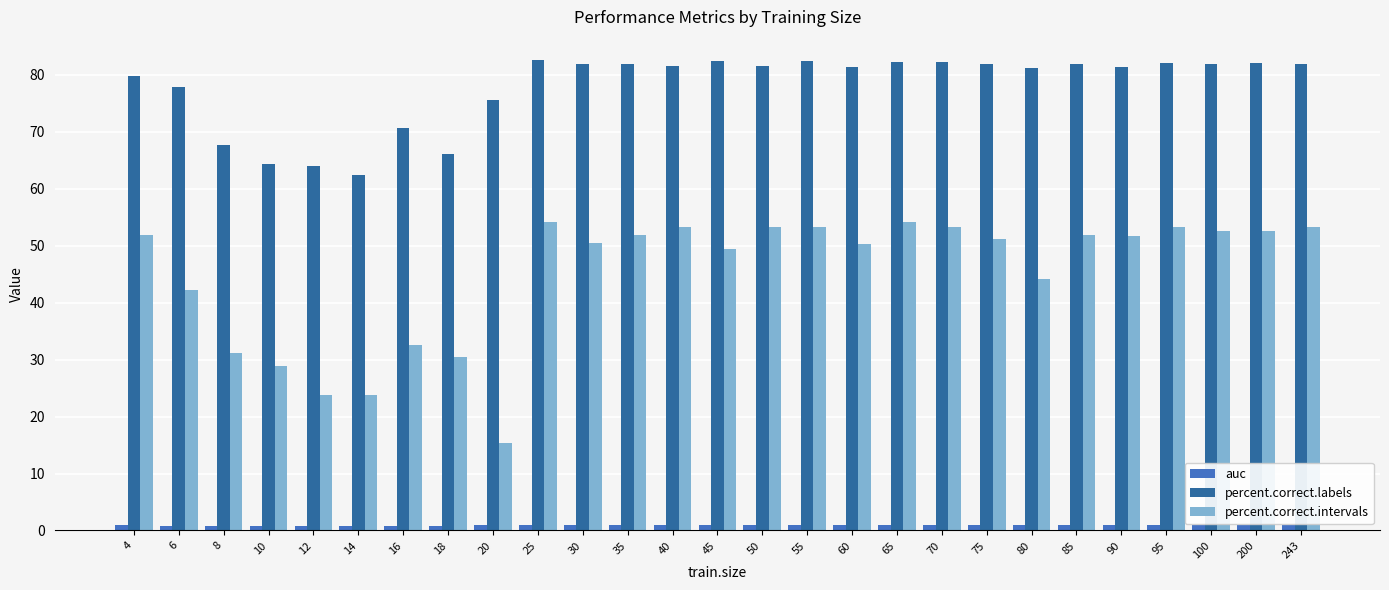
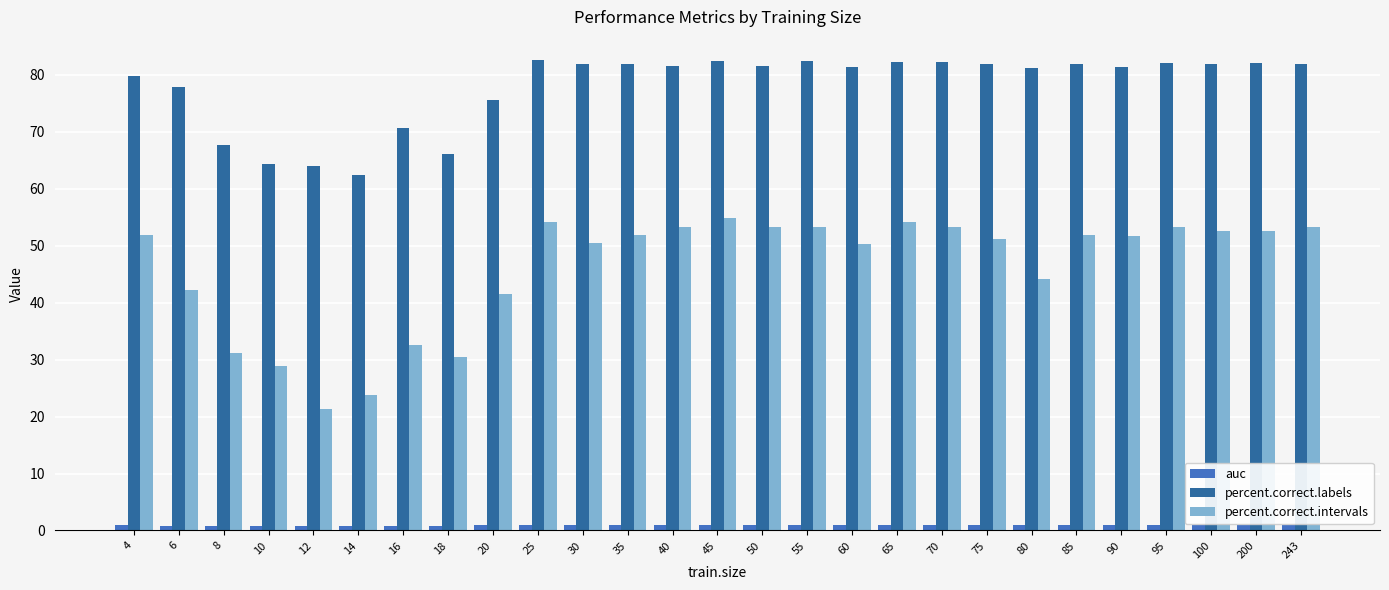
  {
    "percent.correct.intervals": {
      "4": 52,
      "6": 42,
      "8": 31,
      "10": 29,
-     "12": 24,
+     "12": 21,
      "14": 24,
      "16": 33,
      "18": 30,
-     "20": 15,
+     "20": 41,
      "25": 54,
      "30": 51,
      "35": 52,
      "40": 53,
-     "45": 49,
+     "45": 55,
      "50": 53,
      "55": 53,
      "60": 50,
      "65": 54,
      "70": 53,
      "75": 51,
      "80": 44,
      "85": 52,
      "90": 52,
      "95": 53,
      "100": 53,
      "200": 53,
      "243": 53
    }
  }
